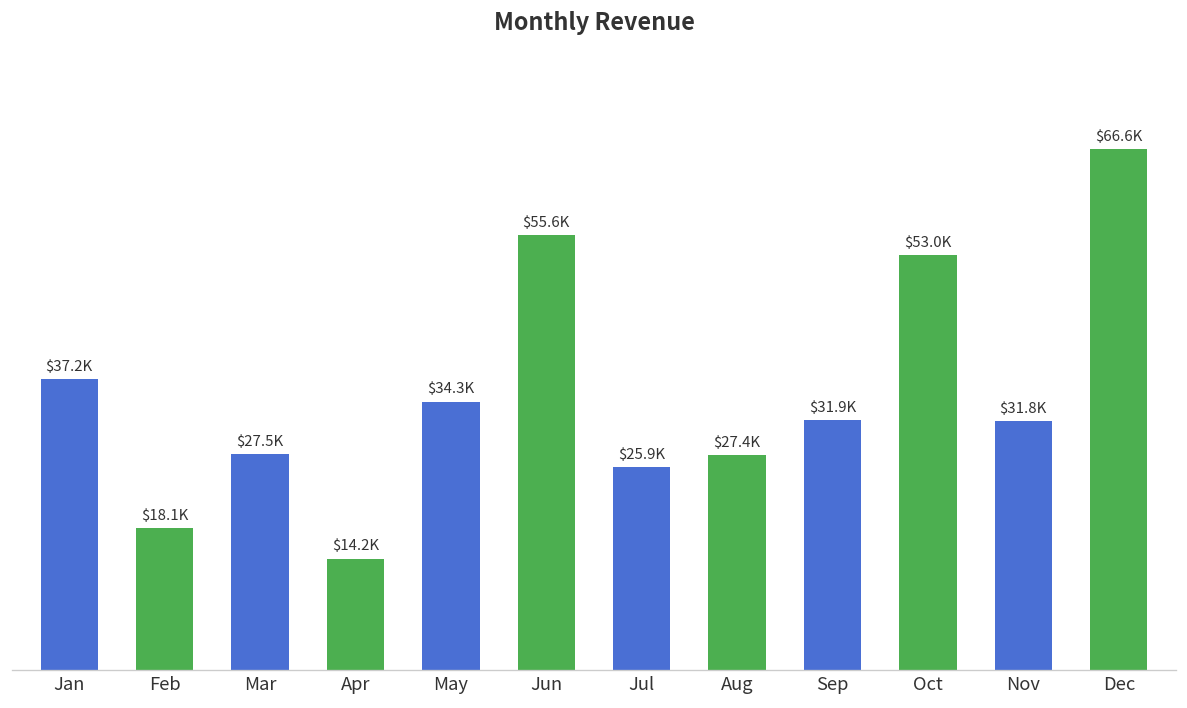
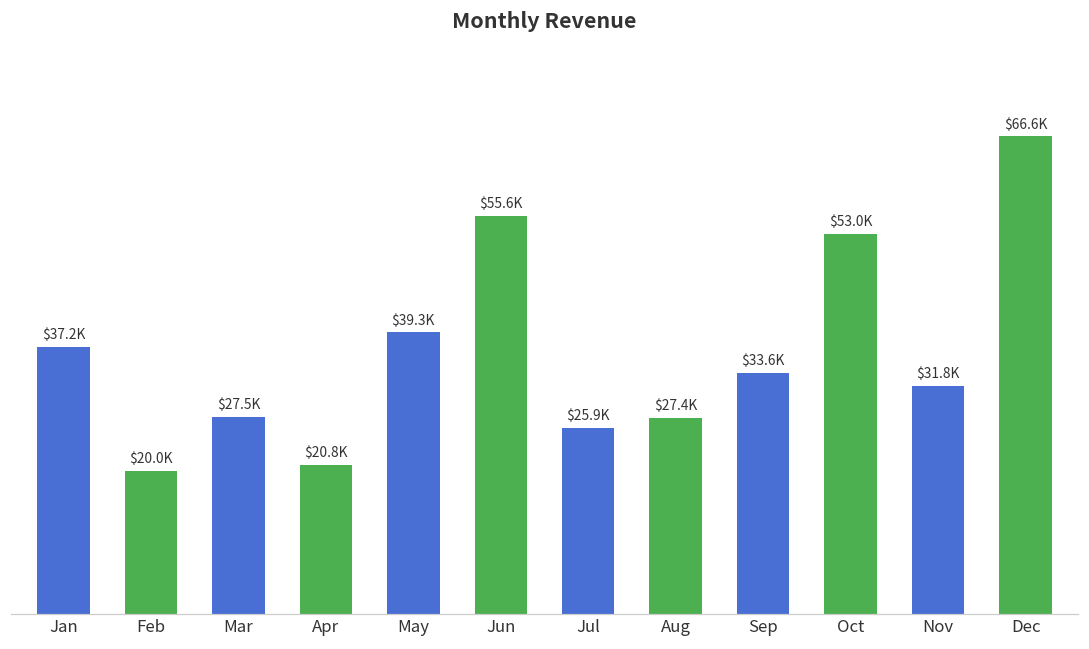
  {
    "Jan": "$37.2K",
-   "Feb": "$18.1K",
+   "Feb": "$20.0K",
    "Mar": "$27.5K",
-   "Apr": "$14.2K",
-   "May": "$34.3K",
+   "Apr": "$20.8K",
+   "May": "$39.3K",
    "Jun": "$55.6K",
    "Jul": "$25.9K",
    "Aug": "$27.4K",
-   "Sep": "$31.9K",
+   "Sep": "$33.6K",
    "Oct": "$53.0K",
    "Nov": "$31.8K",
    "Dec": "$66.6K"
  }
